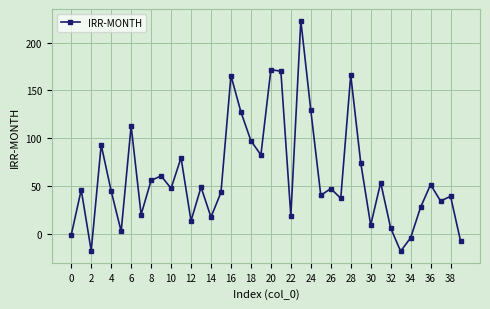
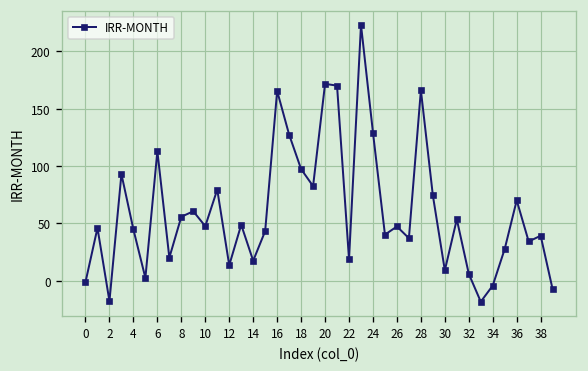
  {
    "0": 0,
    "2": -20,
    "4": 40,
    "6": 110,
    "8": 60,
    "10": 50,
    "12": 10,
    "14": 20,
    "16": 170,
    "18": 100,
    "20": 170,
    "22": 20,
    "24": 130,
    "26": 50,
    "28": 170,
    "30": 10,
    "32": 10,
    "34": 0,
-   "36": 50,
+   "36": 70,
    "38": 40
  }
